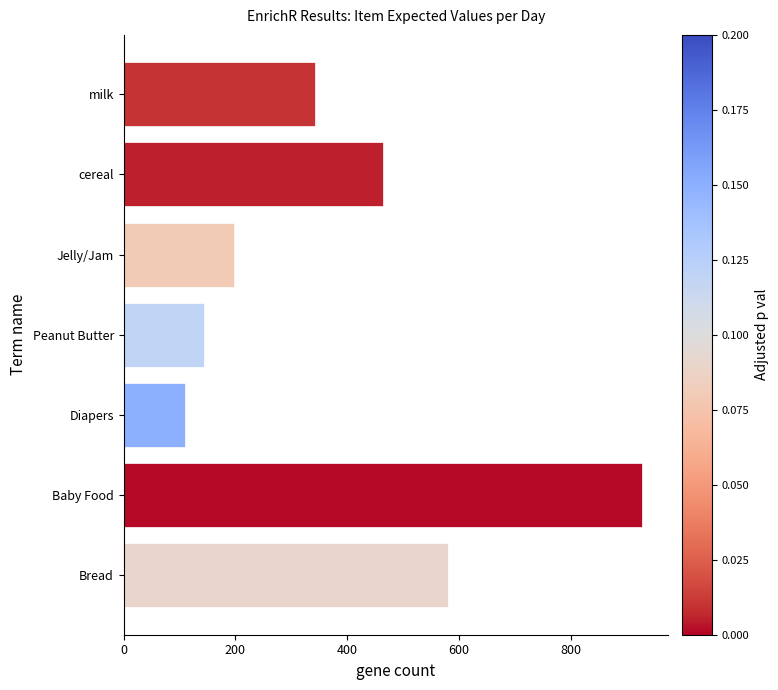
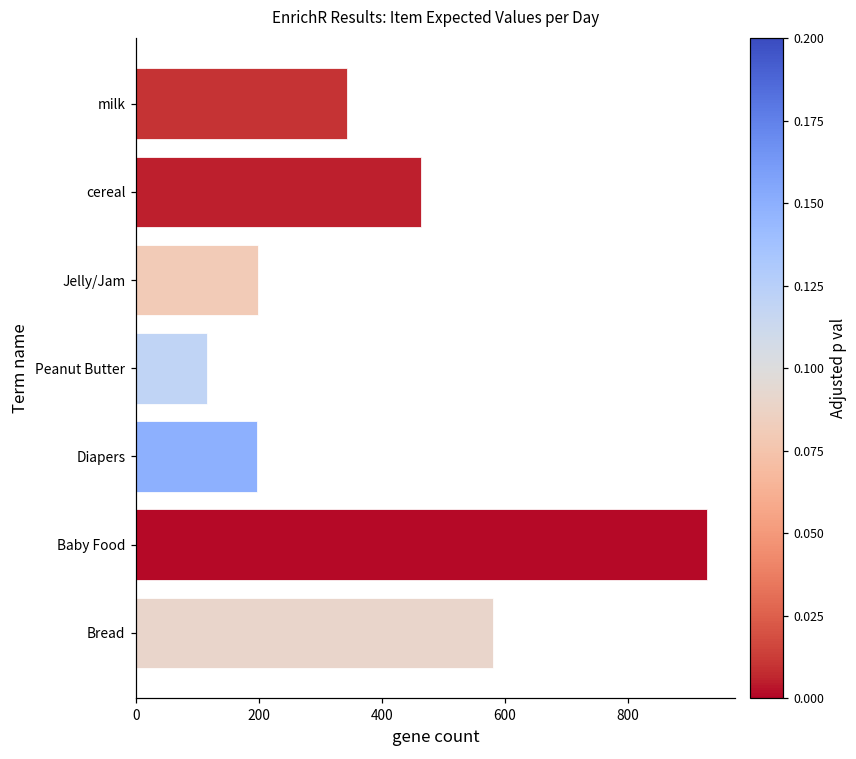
  {
    "milk": 340,
    "cereal": 460,
    "Jelly/Jam": 200,
-   "Peanut Butter": 140,
-   "Diapers": 110,
+   "Peanut Butter": 120,
+   "Diapers": 200,
    "Baby Food": 930,
    "Bread": 580
  }
